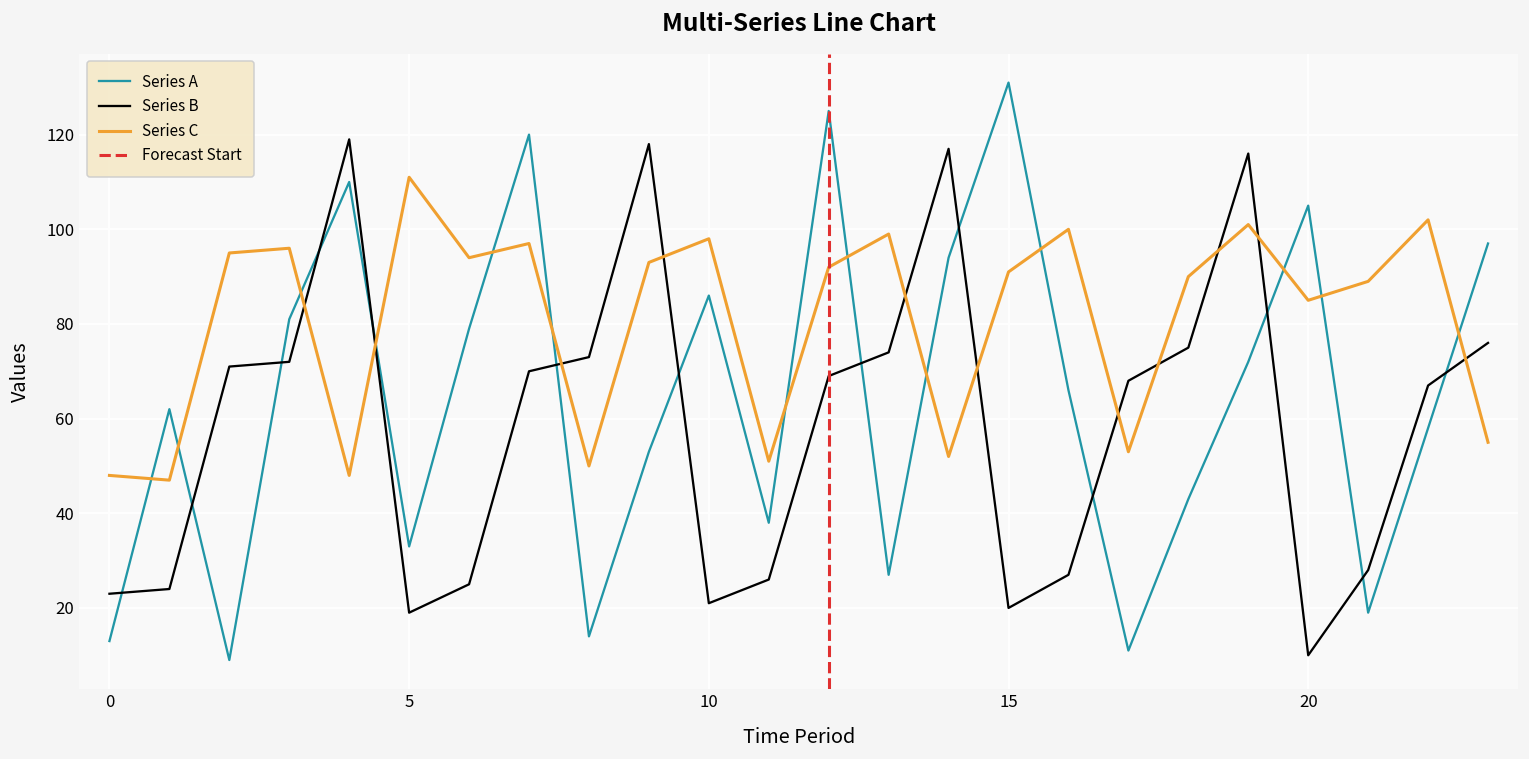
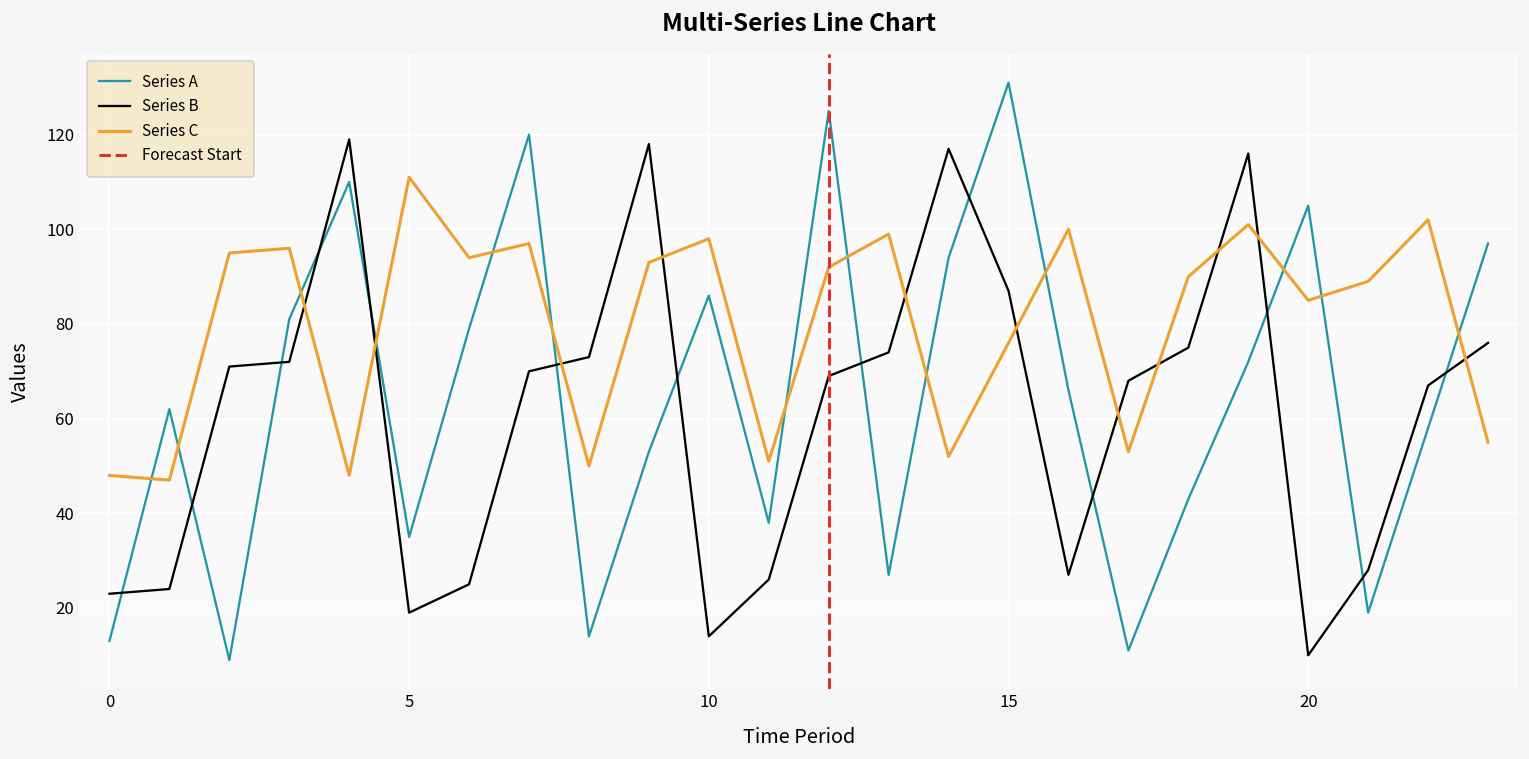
  {
    "Series A": {
      "0": 13,
-     "5": 33,
+     "5": 35,
      "10": 86,
      "15": 131,
      "20": 105
    },
    "Series B": {
      "0": 23,
      "5": 19,
-     "10": 21,
-     "15": 20,
+     "10": 14,
+     "15": 87,
      "20": 10
    },
    "Series C": {
      "0": 48,
      "5": 111,
      "10": 98,
-     "15": 91,
+     "15": 76,
      "20": 85
    }
  }
